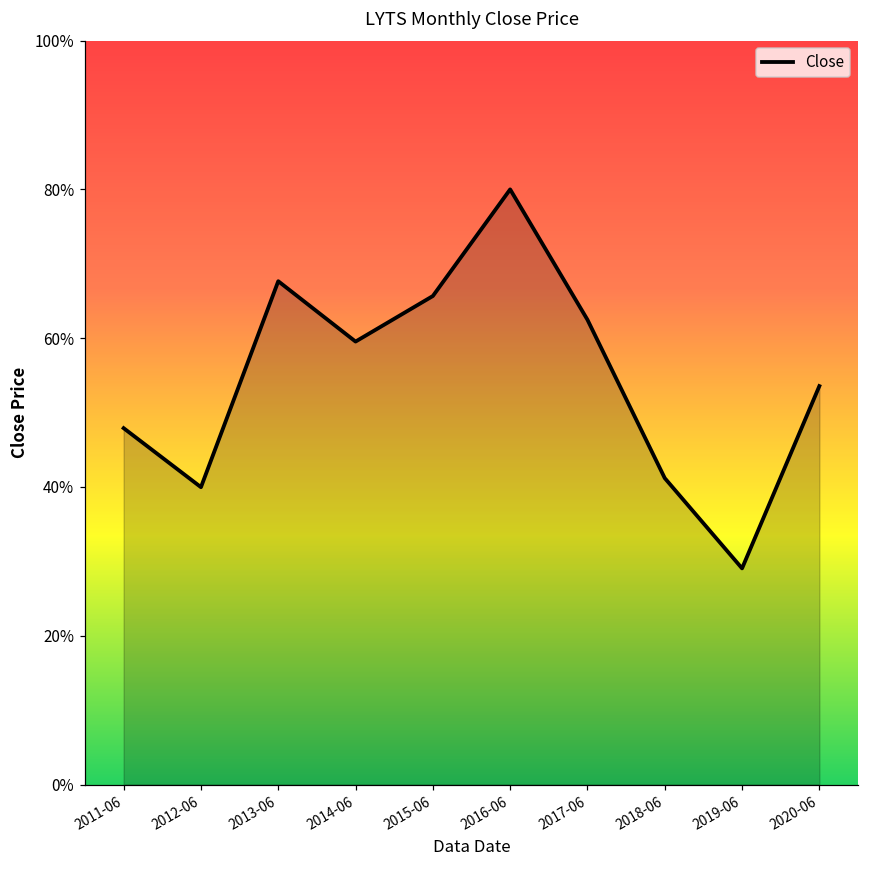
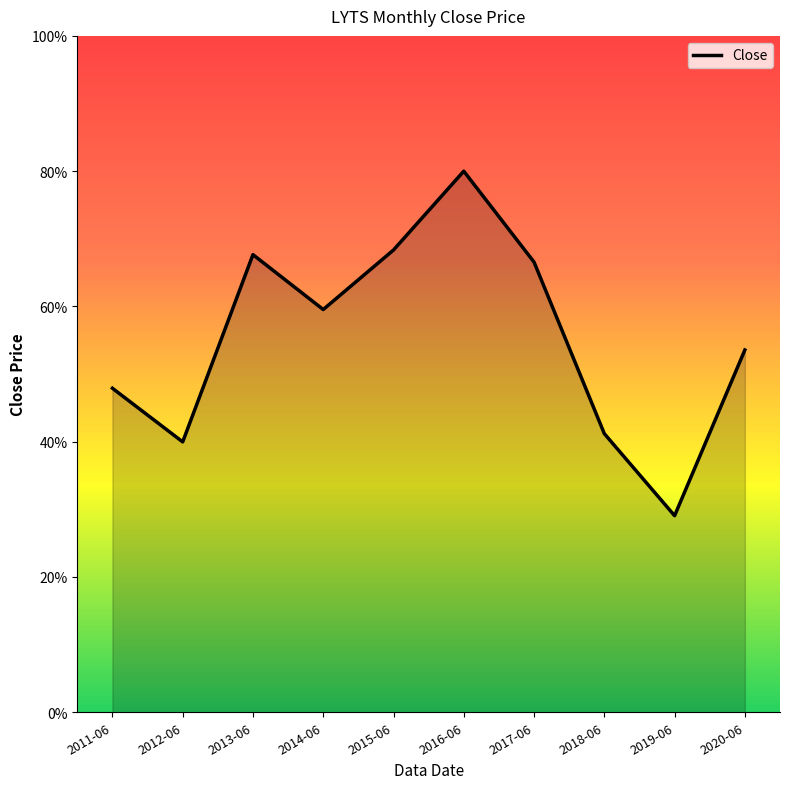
  {
    "2011-06": "48%",
    "2012-06": "40%",
    "2013-06": "68%",
    "2014-06": "60%",
-   "2015-06": "66%",
+   "2015-06": "68%",
    "2016-06": "80%",
-   "2017-06": "62%",
+   "2017-06": "67%",
    "2018-06": "41%",
    "2019-06": "29%",
    "2020-06": "54%"
  }
